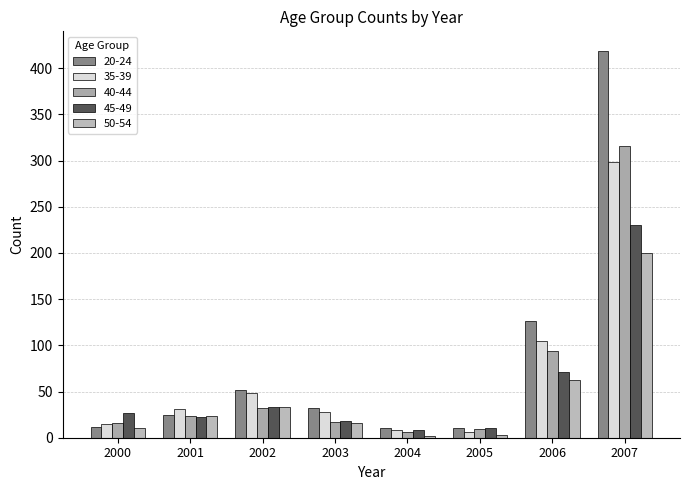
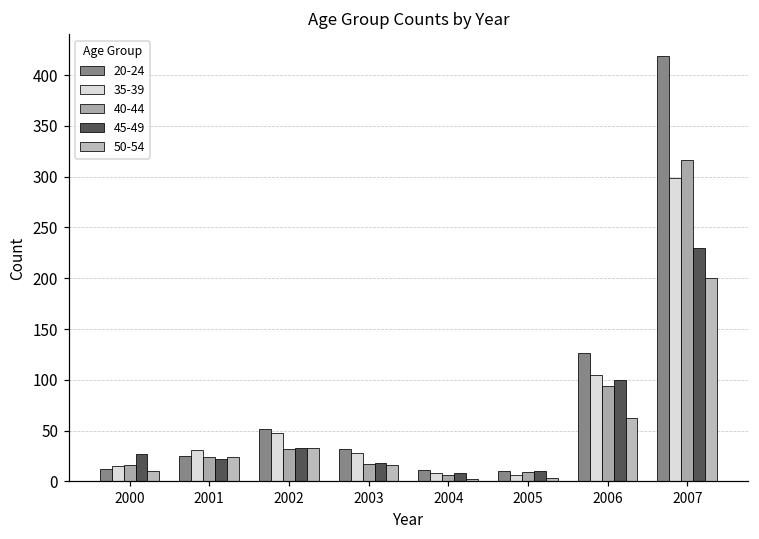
  {
    "45-49": {
      "2000": 30,
      "2001": 20,
      "2002": 30,
      "2003": 20,
      "2004": 10,
      "2005": 10,
-     "2006": 70,
+     "2006": 100,
      "2007": 230
    }
  }
